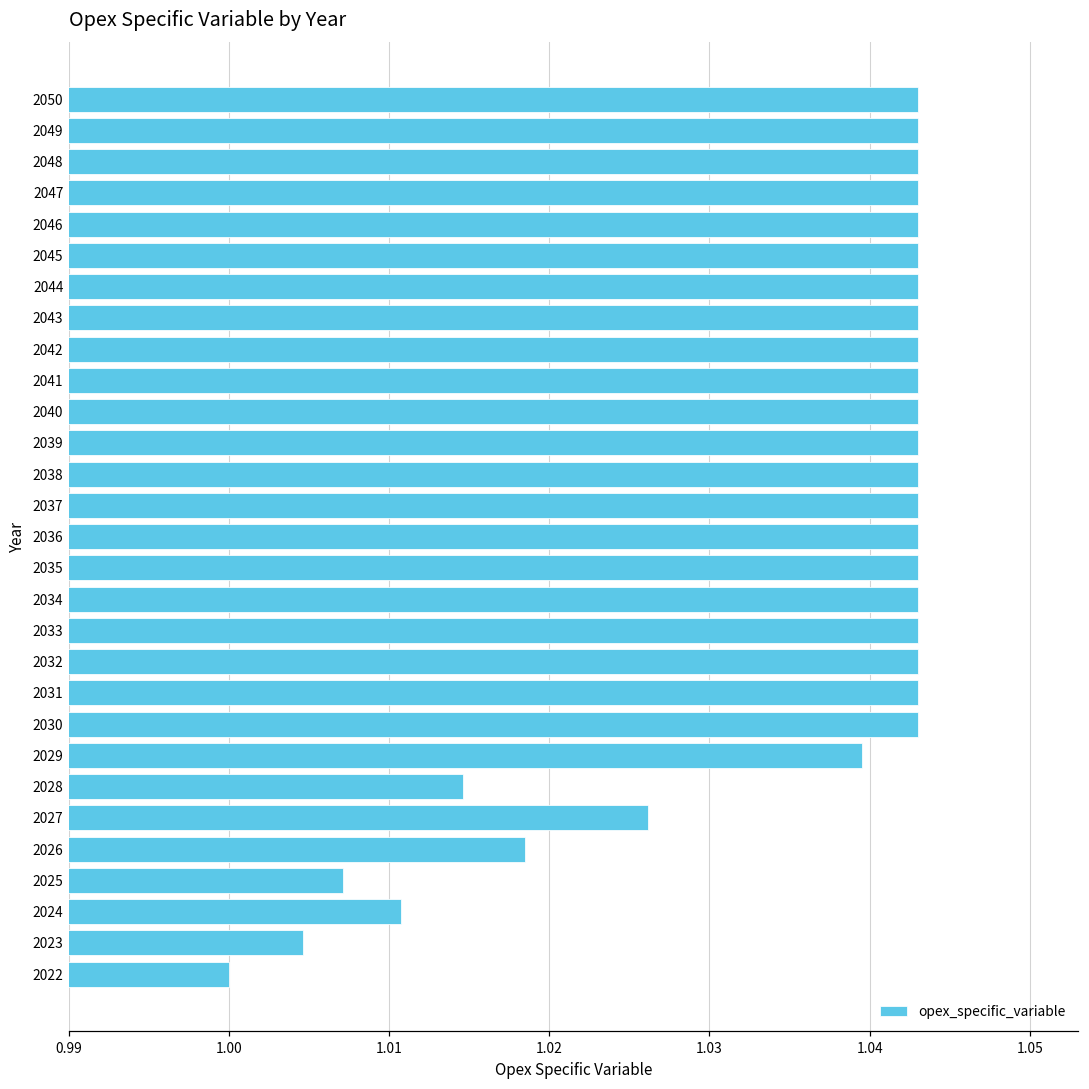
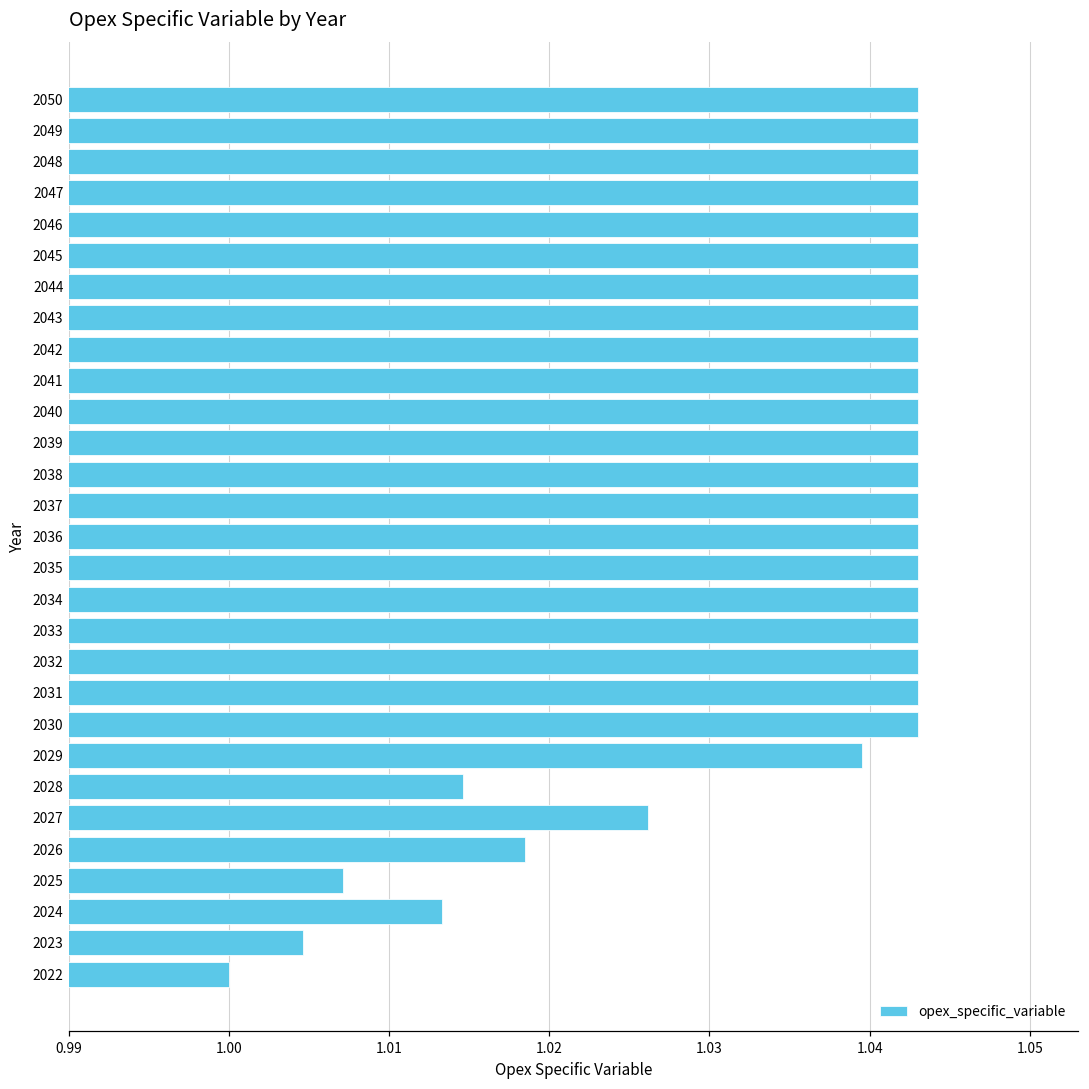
  {
    "2050": 1.0430,
    "2049": 1.0430,
    "2048": 1.0430,
    "2047": 1.0430,
    "2046": 1.0430,
    "2045": 1.0430,
    "2044": 1.0430,
    "2043": 1.0430,
    "2042": 1.0430,
    "2041": 1.0430,
    "2040": 1.0430,
    "2039": 1.0430,
    "2038": 1.0430,
    "2037": 1.0430,
    "2036": 1.0430,
    "2035": 1.0430,
    "2034": 1.0430,
    "2033": 1.0430,
    "2032": 1.0430,
    "2031": 1.0430,
    "2030": 1.0430,
    "2029": 1.0395,
    "2028": 1.0146,
    "2027": 1.0261,
    "2026": 1.0185,
    "2025": 1.0071,
-   "2024": 1.0108,
+   "2024": 1.0133,
    "2023": 1.0046,
    "2022": 1.0000
  }
